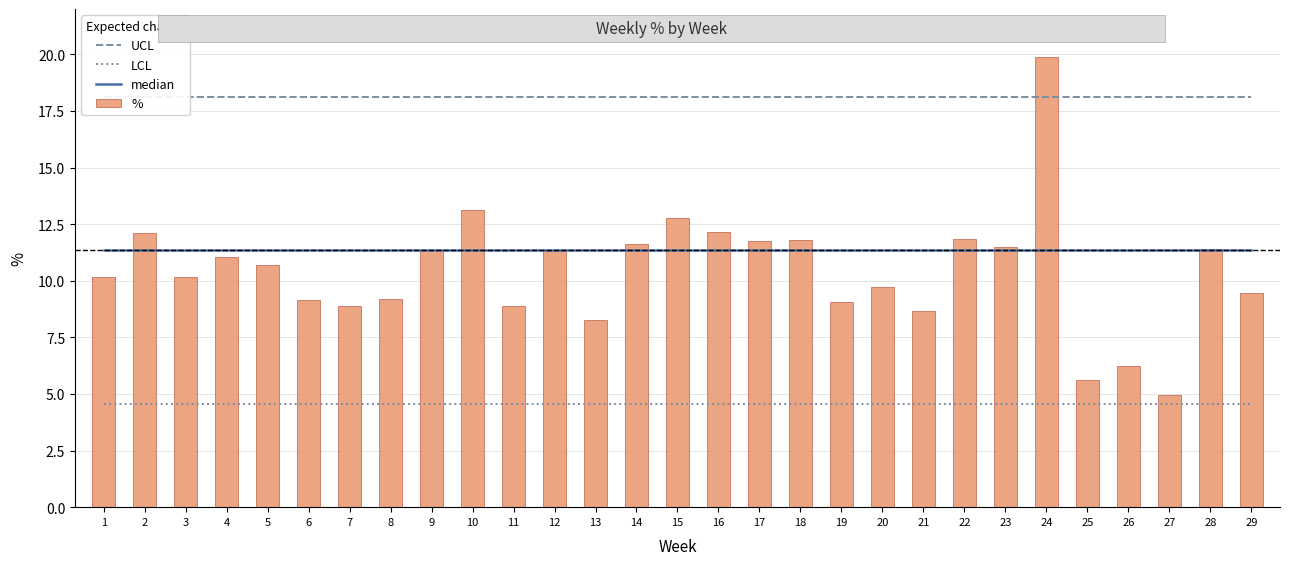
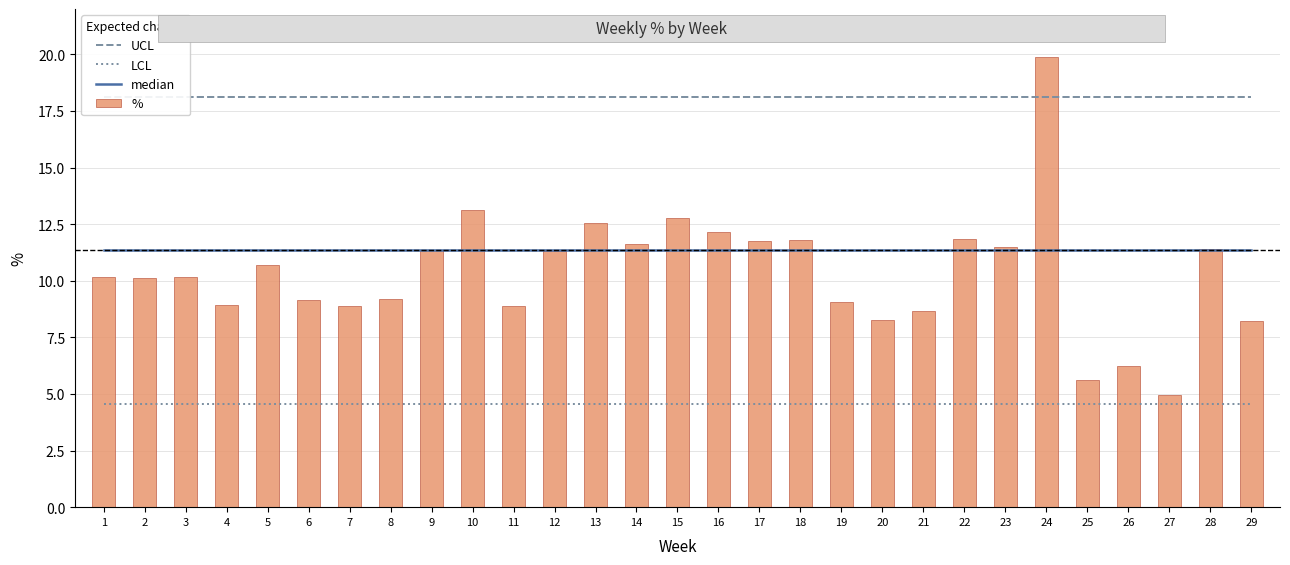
  {
    "%": {
      "1": 10.2,
-     "2": 12.1,
+     "2": 10.1,
      "3": 10.2,
-     "4": 11.0,
+     "4": 8.9,
      "5": 10.7,
      "6": 9.2,
      "7": 8.9,
      "8": 9.2,
      "9": 11.3,
      "10": 13.1,
      "11": 8.9,
      "12": 11.3,
-     "13": 8.3,
+     "13": 12.6,
      "14": 11.6,
      "15": 12.8,
      "16": 12.2,
      "17": 11.8,
      "18": 11.8,
      "19": 9.1,
-     "20": 9.7,
+     "20": 8.3,
      "21": 8.7,
      "22": 11.8,
      "23": 11.5,
      "24": 19.9,
      "25": 5.6,
      "26": 6.2,
      "27": 4.9,
      "28": 11.4,
-     "29": 9.5
+     "29": 8.2
    }
  }
